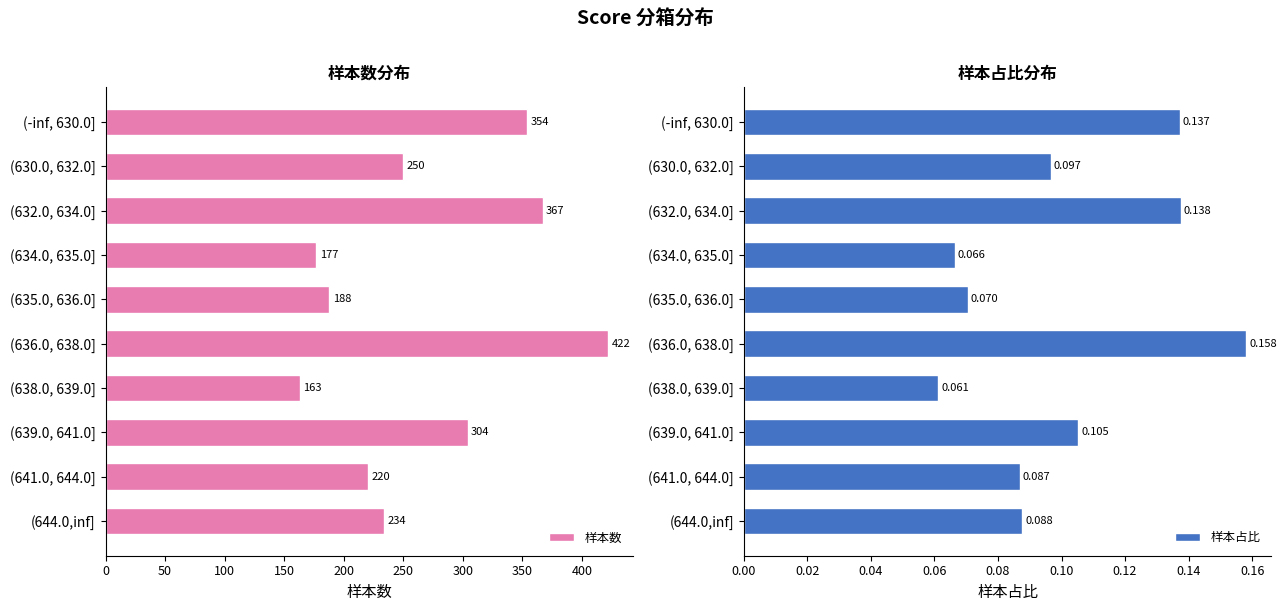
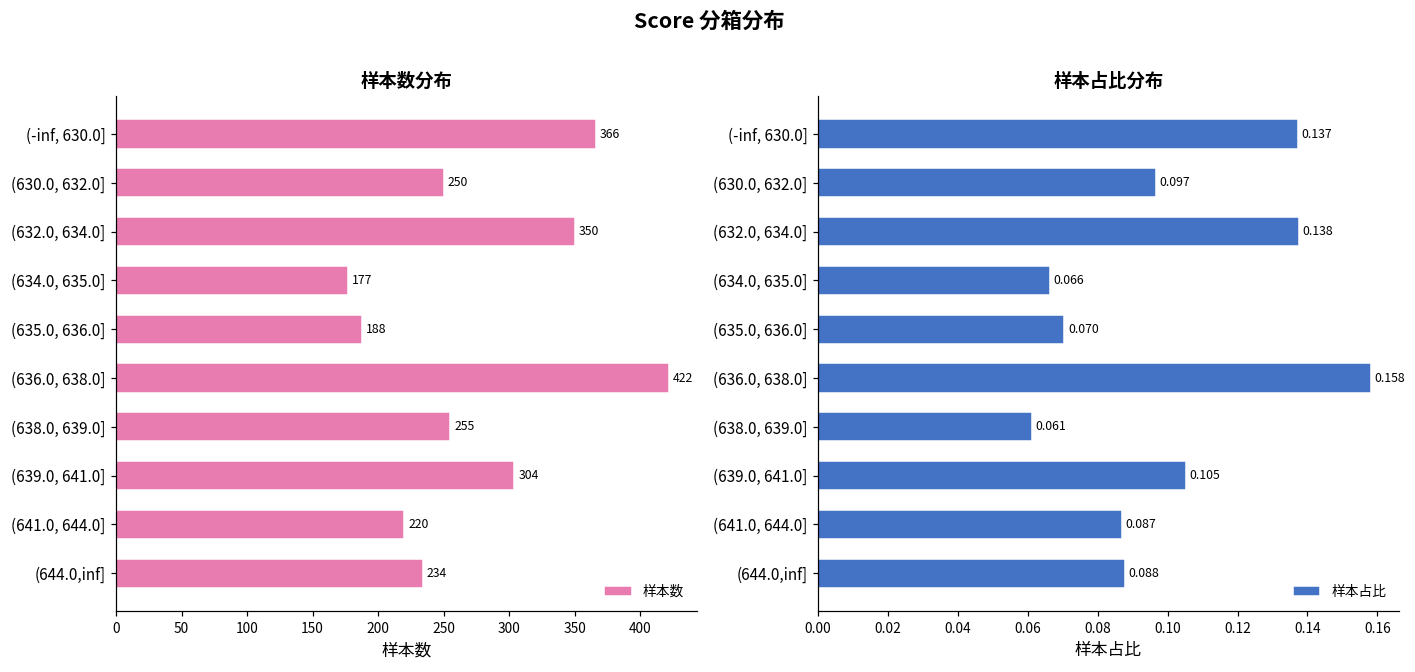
  {
    "样本数分布": {
-     "(-inf, 630.0]": 354,
+     "(-inf, 630.0]": 366,
      "(630.0, 632.0]": 250,
-     "(632.0, 634.0]": 367,
+     "(632.0, 634.0]": 350,
      "(634.0, 635.0]": 177,
      "(635.0, 636.0]": 188,
      "(636.0, 638.0]": 422,
-     "(638.0, 639.0]": 163,
+     "(638.0, 639.0]": 255,
      "(639.0, 641.0]": 304,
      "(641.0, 644.0]": 220,
      "(644.0,inf]": 234
    },
    "样本占比分布": {
      "(-inf, 630.0]": 0.137,
      "(630.0, 632.0]": 0.097,
      "(632.0, 634.0]": 0.138,
      "(634.0, 635.0]": 0.066,
      "(635.0, 636.0]": 0.070,
      "(636.0, 638.0]": 0.158,
      "(638.0, 639.0]": 0.061,
      "(639.0, 641.0]": 0.105,
      "(641.0, 644.0]": 0.087,
      "(644.0,inf]": 0.088
    }
  }
